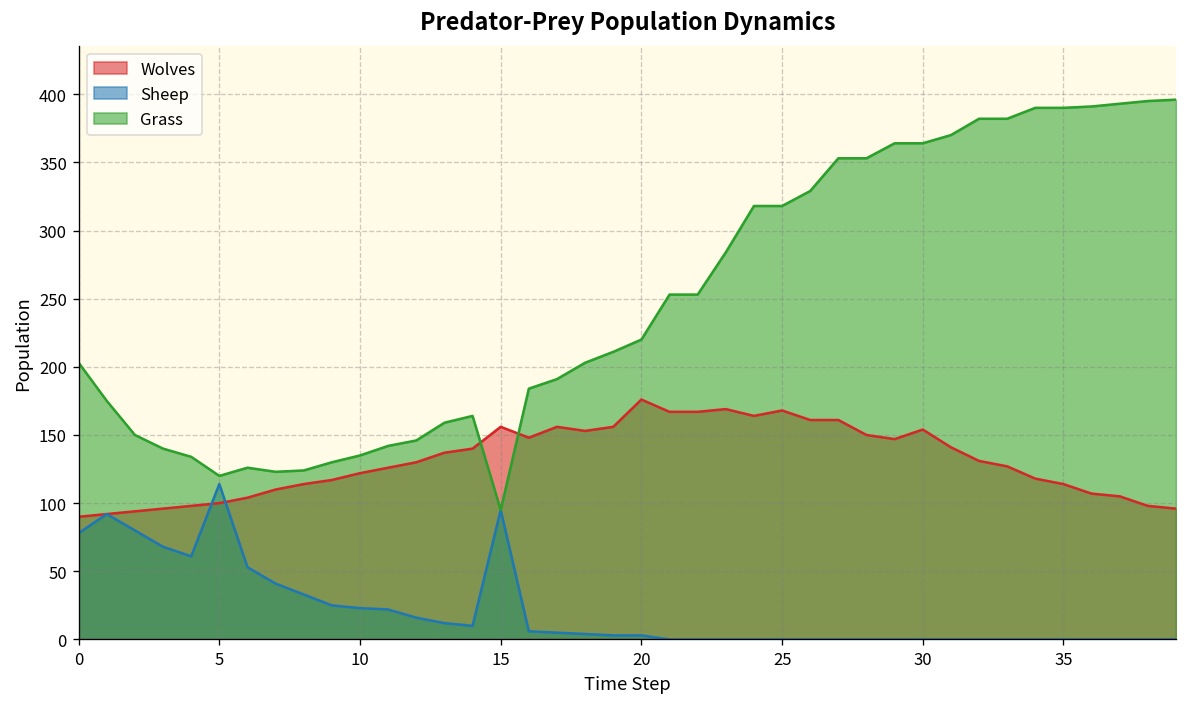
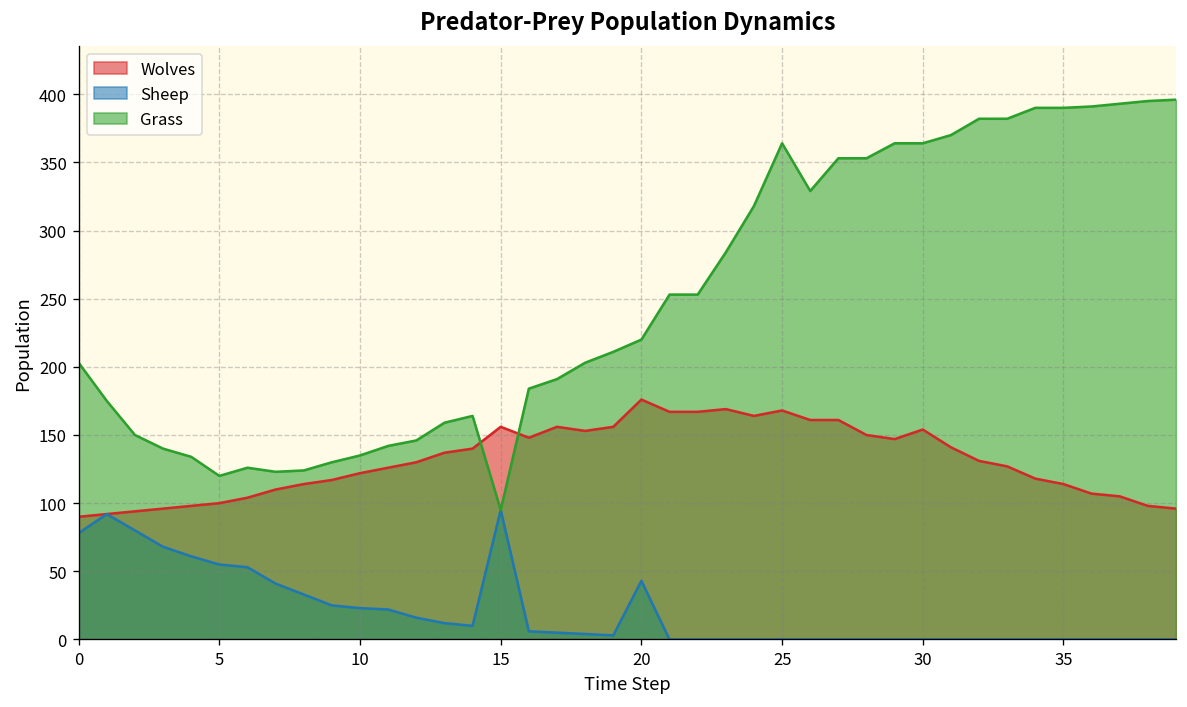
  {
    "Wolves": {
      "0": 90,
      "5": 100,
      "10": 122,
      "15": 156,
      "20": 176,
      "25": 168,
      "30": 154,
      "35": 114
    },
    "Sheep": {
      "0": 78,
-     "5": 114,
+     "5": 55,
      "10": 23,
-     "20": 3,
+     "20": 43,
      "25": 0,
      "30": 0,
      "35": 0
    },
    "Grass": {
      "0": 203,
      "5": 120,
      "10": 135,
      "20": 220,
-     "25": 318,
+     "25": 364,
      "30": 364,
      "35": 390
    }
  }
